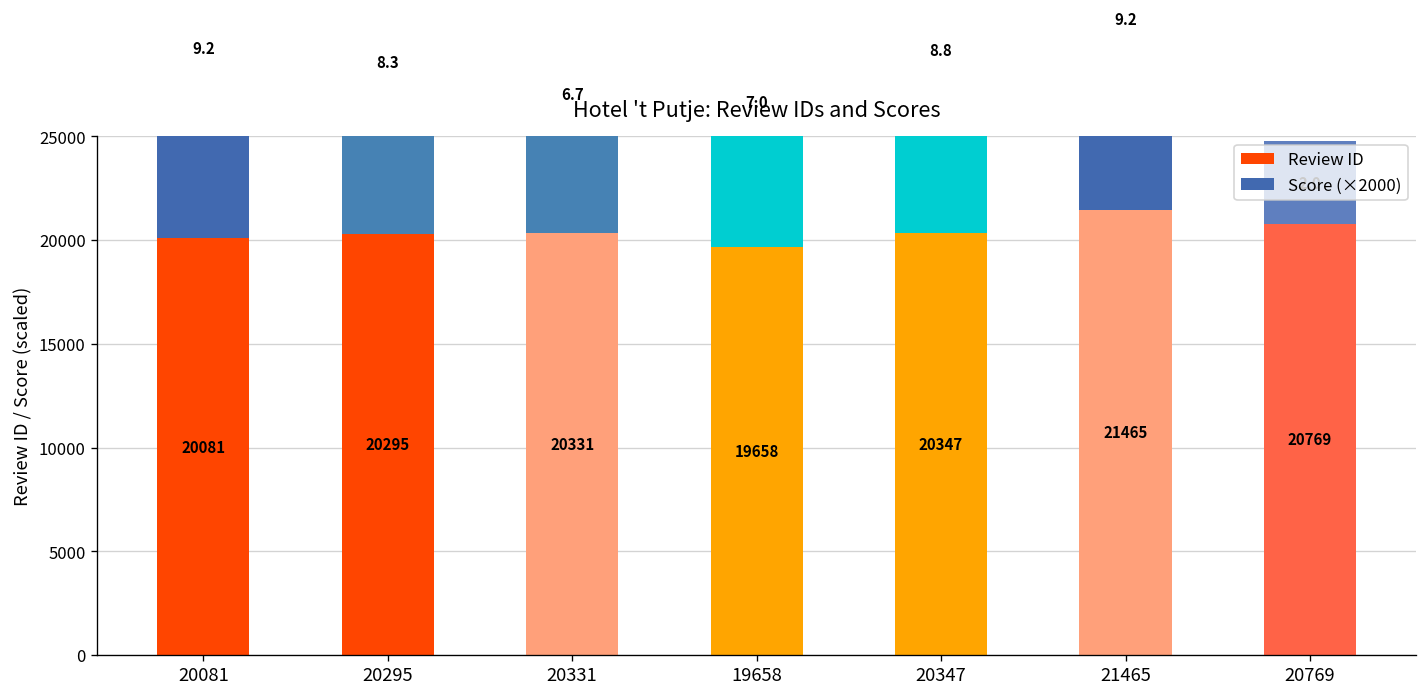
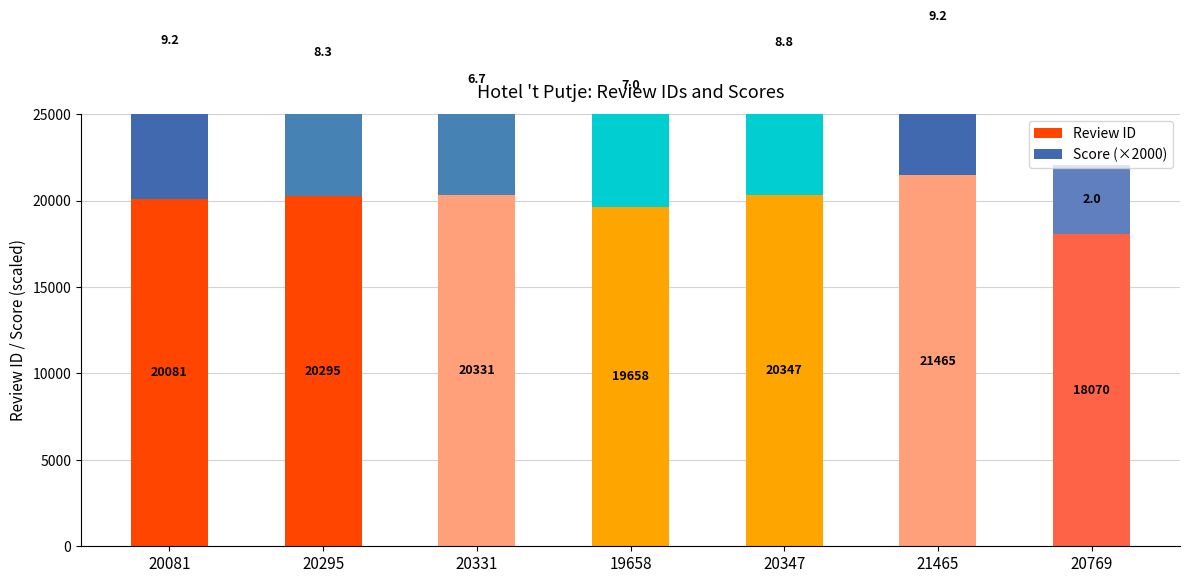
  {
    "Review ID": {
      "20081": 20081,
      "20295": 20295,
      "20331": 20331,
      "19658": 19658,
      "20347": 20347,
      "21465": 21465,
-     "20769": 20769
+     "20769": 18070
    }
  }
